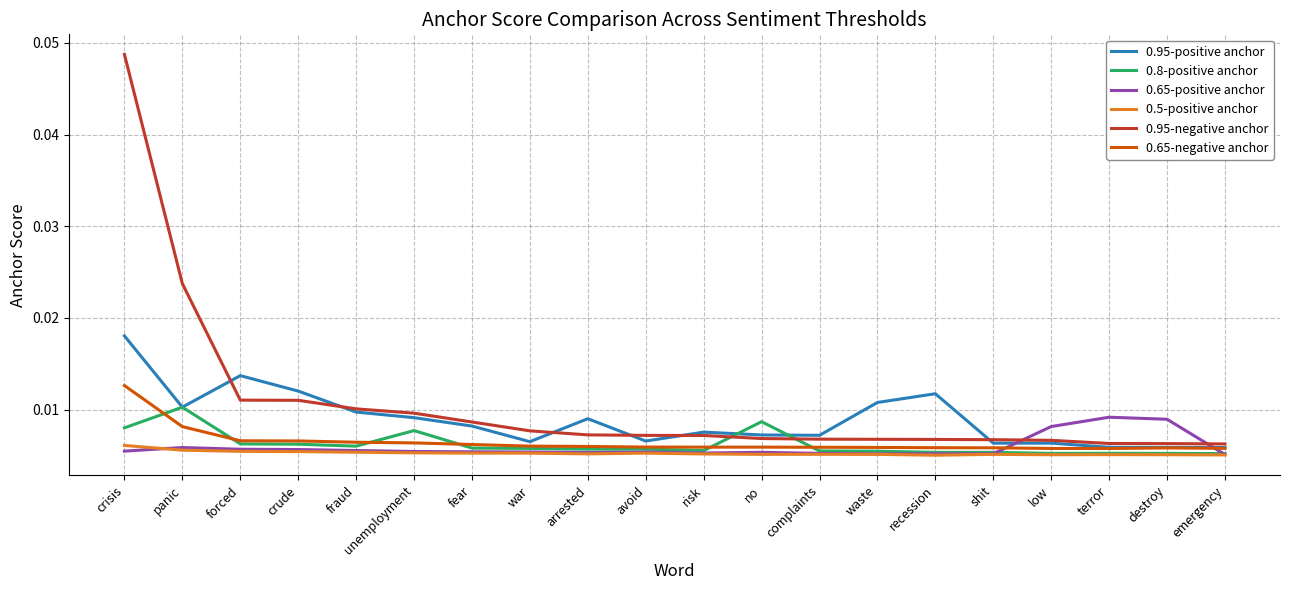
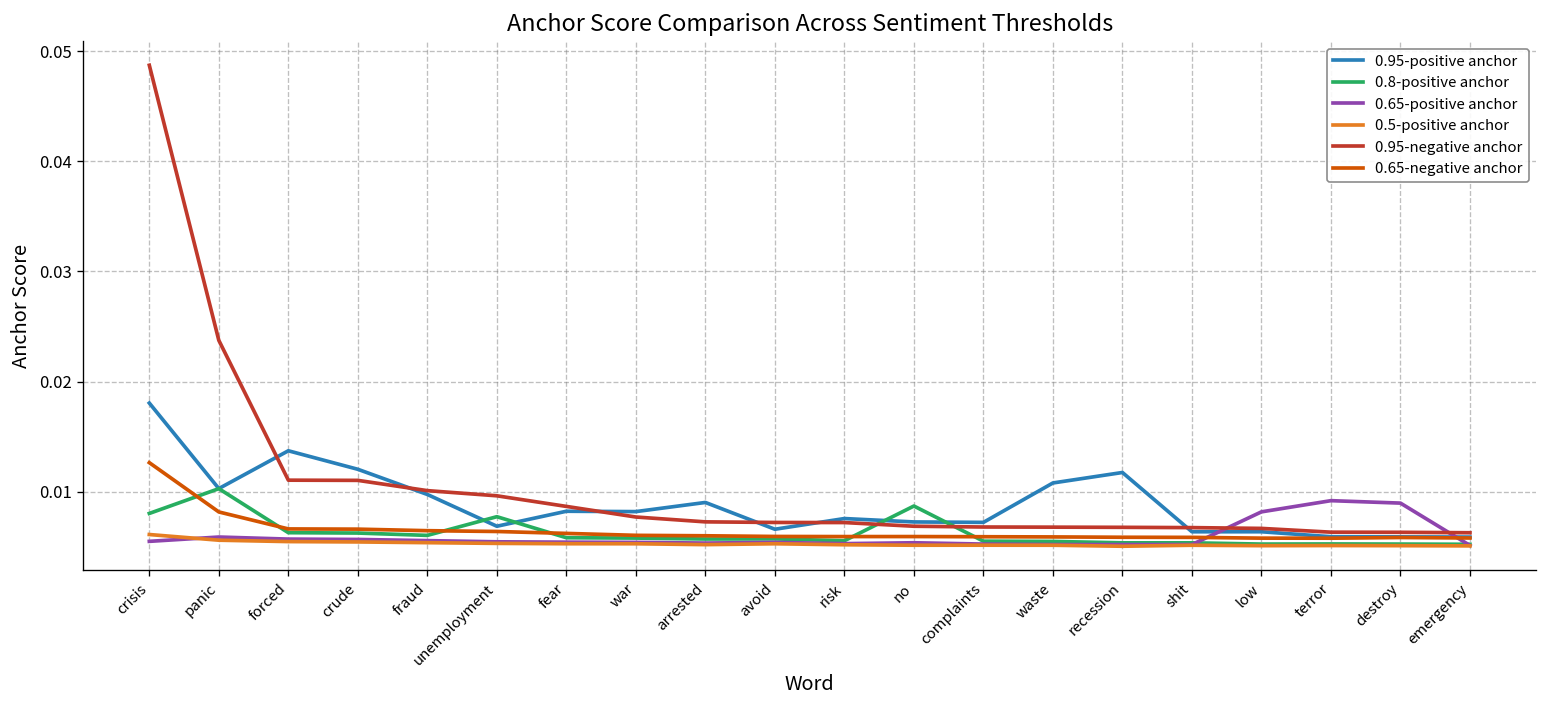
  {
    "0.95-positive anchor": {
      "crisis": 0.018,
      "forced": 0.014,
      "crude": 0.012,
      "fraud": 0.010,
-     "unemployment": 0.009,
+     "unemployment": 0.007,
      "fear": 0.008,
-     "war": 0.007,
+     "war": 0.008,
      "arrested": 0.009,
      "avoid": 0.007,
      "risk": 0.008,
      "no": 0.007,
      "complaints": 0.007,
      "waste": 0.011,
      "recession": 0.012,
      "shit": 0.006,
      "low": 0.006
    },
    "0.8-positive anchor": {
      "crisis": 0.008,
      "forced": 0.006,
      "crude": 0.006,
      "fraud": 0.006,
      "unemployment": 0.008,
      "fear": 0.006,
      "arrested": 0.006,
      "no": 0.009,
      "waste": 0.005
    },
    "0.65-positive anchor": {
      "crisis": 0.005,
      "panic": 0.006,
      "low": 0.008,
      "terror": 0.009,
      "destroy": 0.009
    }
  }
